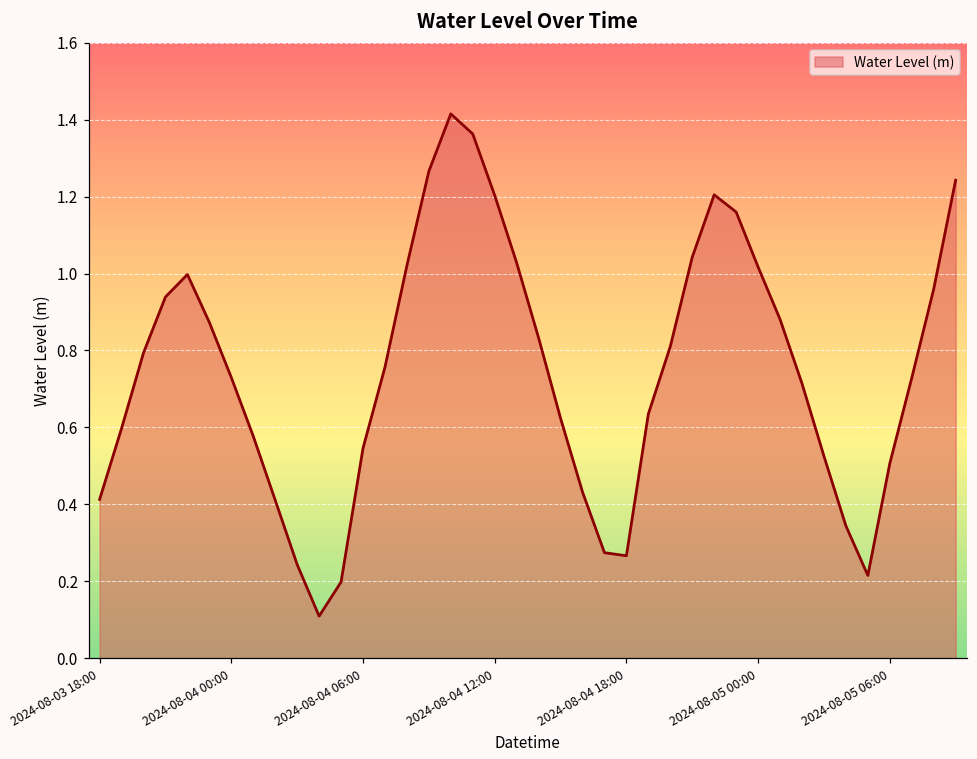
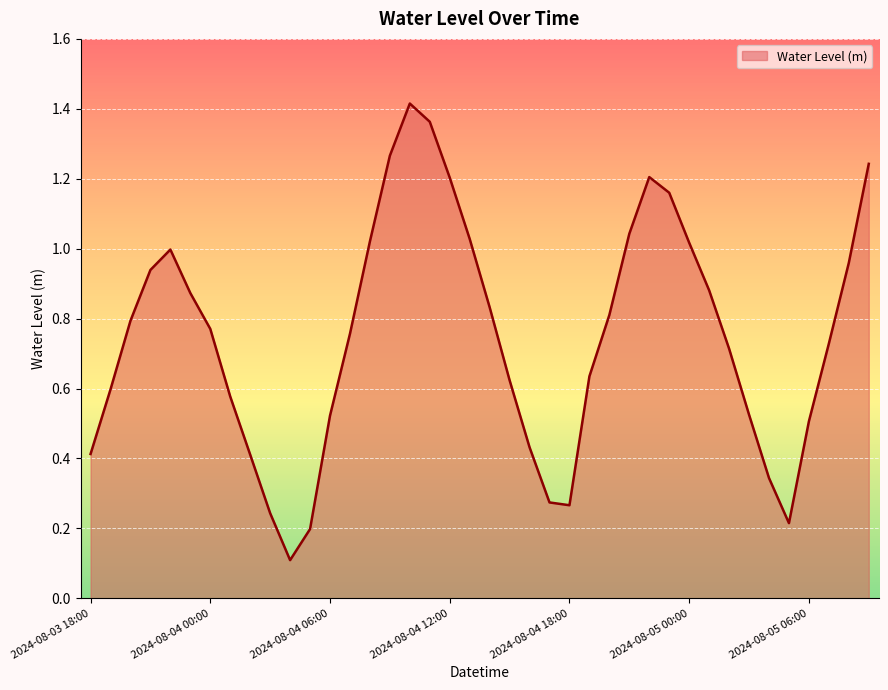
  {
    "2024-08-03 18:00": 0.41,
-   "2024-08-04 00:00": 0.73,
-   "2024-08-04 06:00": 0.55,
+   "2024-08-04 00:00": 0.77,
+   "2024-08-04 06:00": 0.52,
    "2024-08-04 12:00": 1.20,
    "2024-08-04 18:00": 0.27,
    "2024-08-05 00:00": 1.02,
    "2024-08-05 06:00": 0.51
  }
